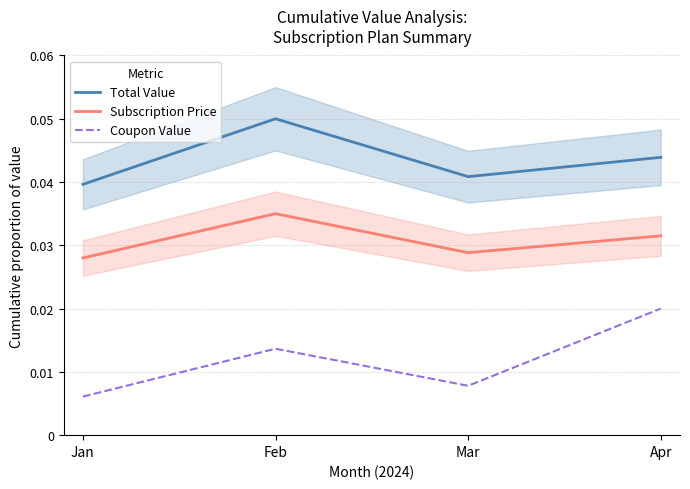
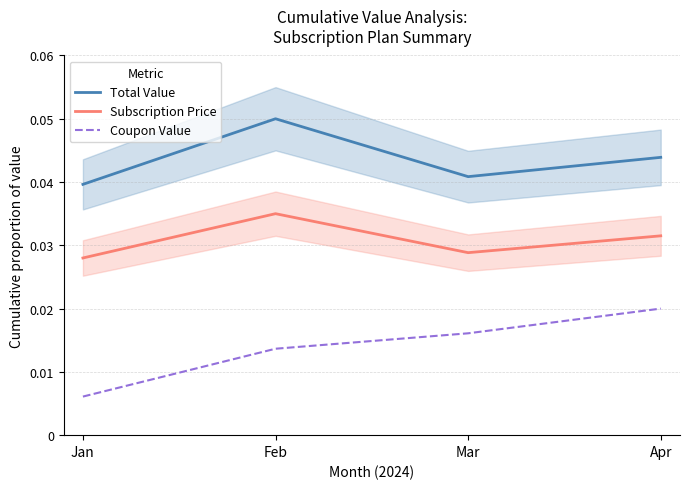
  {
    "Coupon Value": {
      "Jan": 0.006,
      "Feb": 0.014,
-     "Mar": 0.008,
+     "Mar": 0.016,
      "Apr": 0.020
    }
  }
